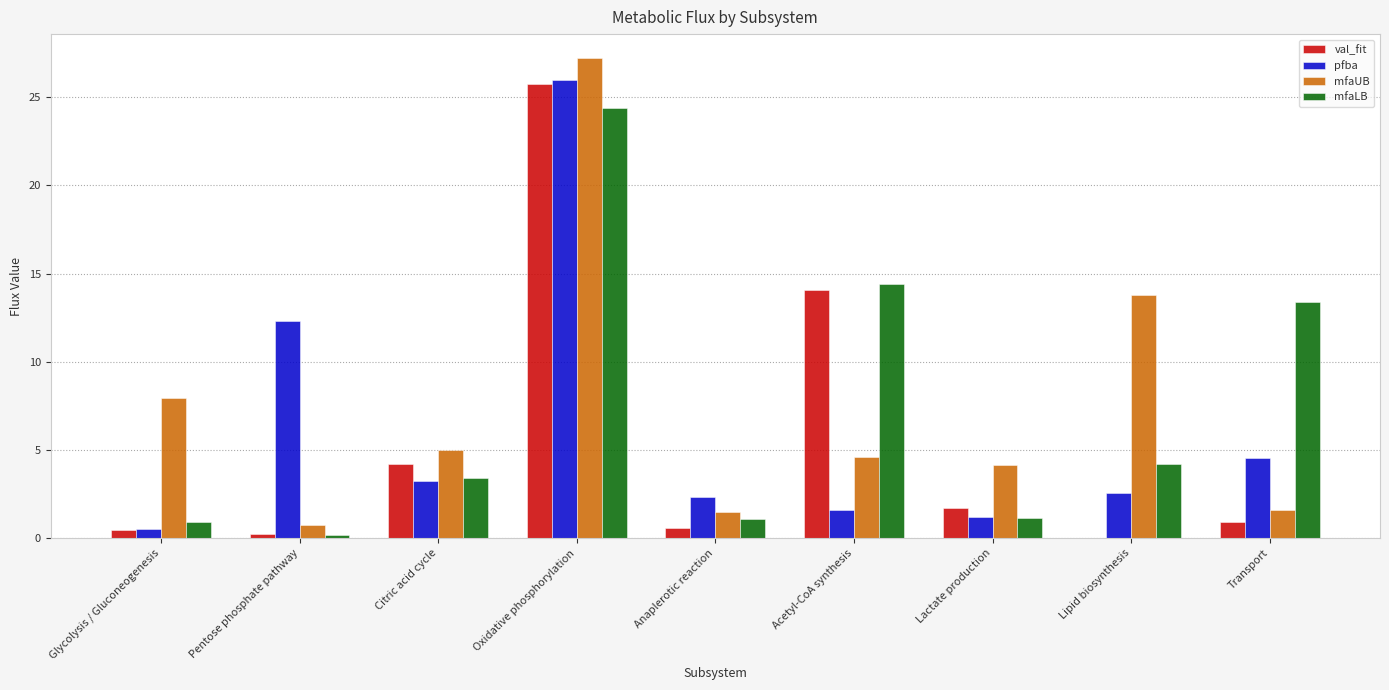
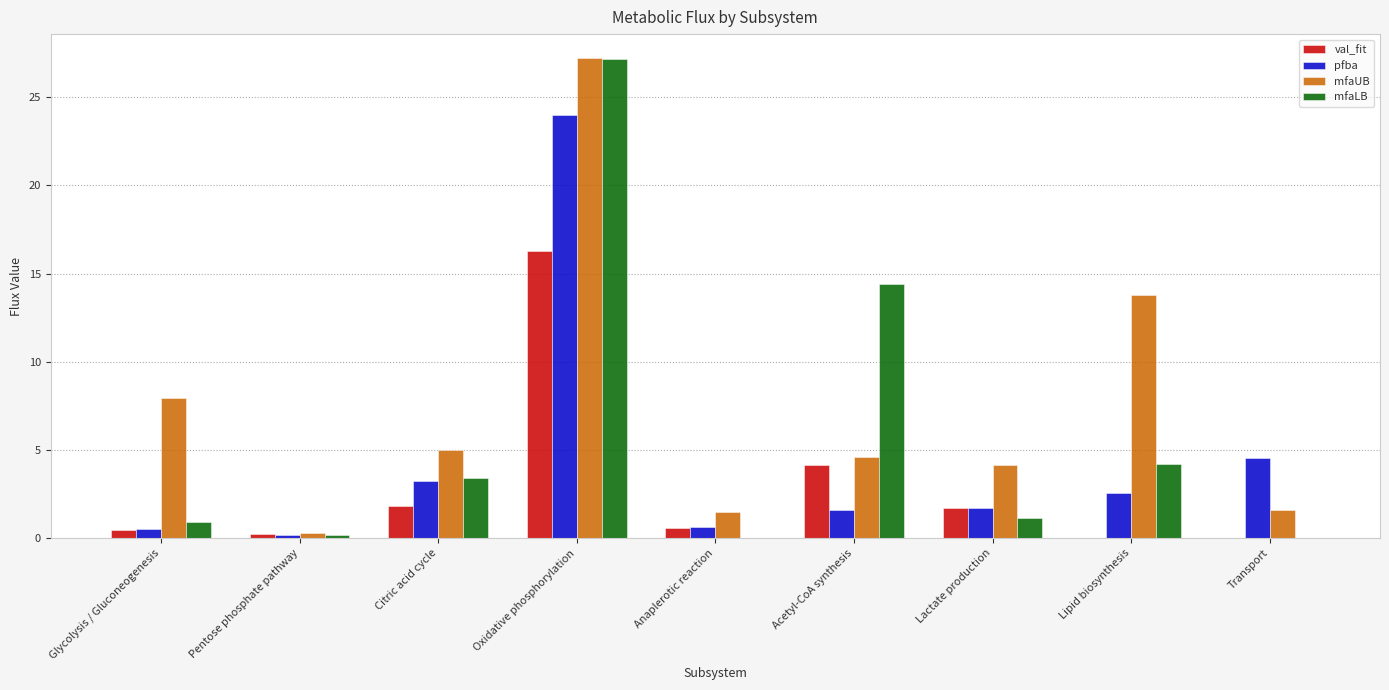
  {
    "val_fit": {
      "Glycolysis / Gluconeogenesis": 0.5,
      "Pentose phosphate pathway": 0.2,
-     "Citric acid cycle": 4.2,
-     "Oxidative phosphorylation": 25.7,
+     "Citric acid cycle": 1.8,
+     "Oxidative phosphorylation": 16.3,
      "Anaplerotic reaction": 0.6,
-     "Acetyl-CoA synthesis": 14.0,
+     "Acetyl-CoA synthesis": 4.1,
      "Lactate production": 1.7,
-     "Transport": 0.9
+     "Transport": 0.0
    },
    "pfba": {
      "Glycolysis / Gluconeogenesis": 0.5,
-     "Pentose phosphate pathway": 12.3,
+     "Pentose phosphate pathway": 0.2,
      "Citric acid cycle": 3.2,
-     "Oxidative phosphorylation": 26.0,
-     "Anaplerotic reaction": 2.3,
+     "Oxidative phosphorylation": 24.0,
+     "Anaplerotic reaction": 0.6,
      "Acetyl-CoA synthesis": 1.6,
-     "Lactate production": 1.2,
+     "Lactate production": 1.7,
      "Lipid biosynthesis": 2.6,
      "Transport": 4.6
    },
    "mfaUB": {
      "Glycolysis / Gluconeogenesis": 7.9,
-     "Pentose phosphate pathway": 0.8,
+     "Pentose phosphate pathway": 0.3,
      "Citric acid cycle": 5.0,
      "Oxidative phosphorylation": 27.2,
      "Anaplerotic reaction": 1.5,
      "Acetyl-CoA synthesis": 4.6,
      "Lactate production": 4.1,
      "Lipid biosynthesis": 13.8,
      "Transport": 1.6
    },
    "mfaLB": {
      "Glycolysis / Gluconeogenesis": 0.9,
      "Pentose phosphate pathway": 0.2,
      "Citric acid cycle": 3.4,
-     "Oxidative phosphorylation": 24.4,
-     "Anaplerotic reaction": 1.1,
+     "Oxidative phosphorylation": 27.2,
+     "Anaplerotic reaction": 0.0,
      "Acetyl-CoA synthesis": 14.4,
      "Lactate production": 1.1,
      "Lipid biosynthesis": 4.2,
-     "Transport": 13.4
+     "Transport": 0.0
    }
  }
